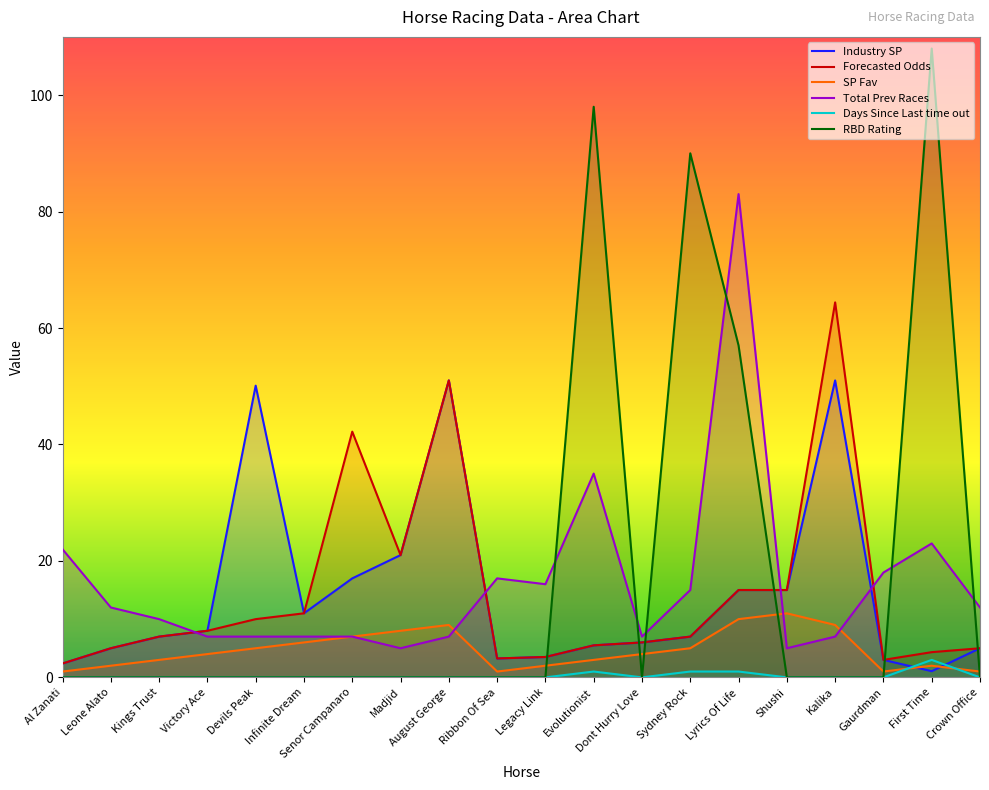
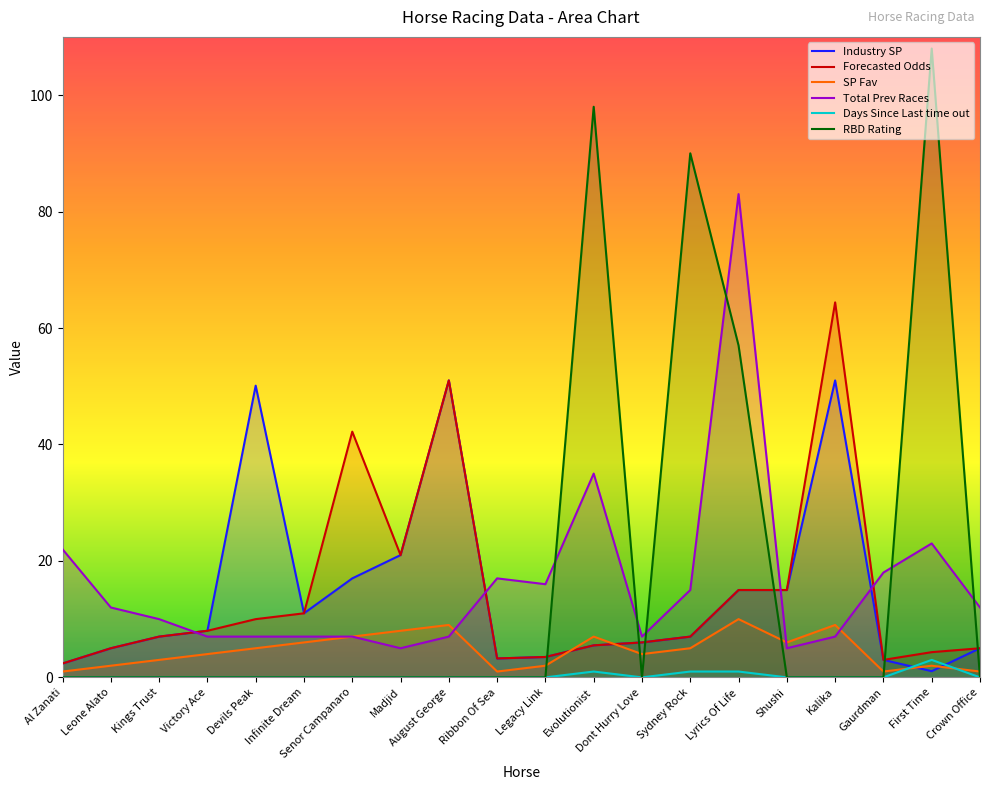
  {
    "Industry SP": {
      "Devils Peak": 50,
      "Senor Campanaro": 17,
      "Kalika": 51,
      "First Time": 1
    },
    "Forecasted Odds": {
      "Devils Peak": 10,
      "Senor Campanaro": 42,
      "Kalika": 64,
      "First Time": 4
    },
    "SP Fav": {
      "Al Zanati": 1,
      "Leone Alato": 2,
      "Kings Trust": 3,
      "Victory Ace": 4,
      "Devils Peak": 5,
      "Infinite Dream": 6,
      "Madjid": 8,
      "August George": 9,
      "Ribbon Of Sea": 1,
      "Legacy Link": 2,
-     "Evolutionist": 3,
+     "Evolutionist": 7,
      "Dont Hurry Love": 4,
      "Sydney Rock": 5,
      "Lyrics Of Life": 10,
-     "Shushi": 11,
+     "Shushi": 6,
      "Kalika": 9,
      "Gaurdman": 1,
      "First Time": 2,
      "Crown Office": 1
    },
    "Total Prev Races": {
      "Al Zanati": 22,
      "Leone Alato": 12,
      "Kings Trust": 10,
      "Victory Ace": 7,
      "Devils Peak": 7,
      "Infinite Dream": 7,
      "Madjid": 5,
      "August George": 7,
      "Ribbon Of Sea": 17,
      "Legacy Link": 16,
      "Evolutionist": 35,
      "Dont Hurry Love": 7,
      "Sydney Rock": 15,
      "Lyrics Of Life": 83,
      "Shushi": 5,
      "Kalika": 7,
      "Gaurdman": 18,
      "First Time": 23,
      "Crown Office": 12
    },
    "Days Since Last time out": {
      "Evolutionist": 1,
      "Sydney Rock": 1,
      "Lyrics Of Life": 1,
      "First Time": 3
    },
    "RBD Rating": {
      "Evolutionist": 98,
      "Sydney Rock": 90,
      "Lyrics Of Life": 57
    }
  }
